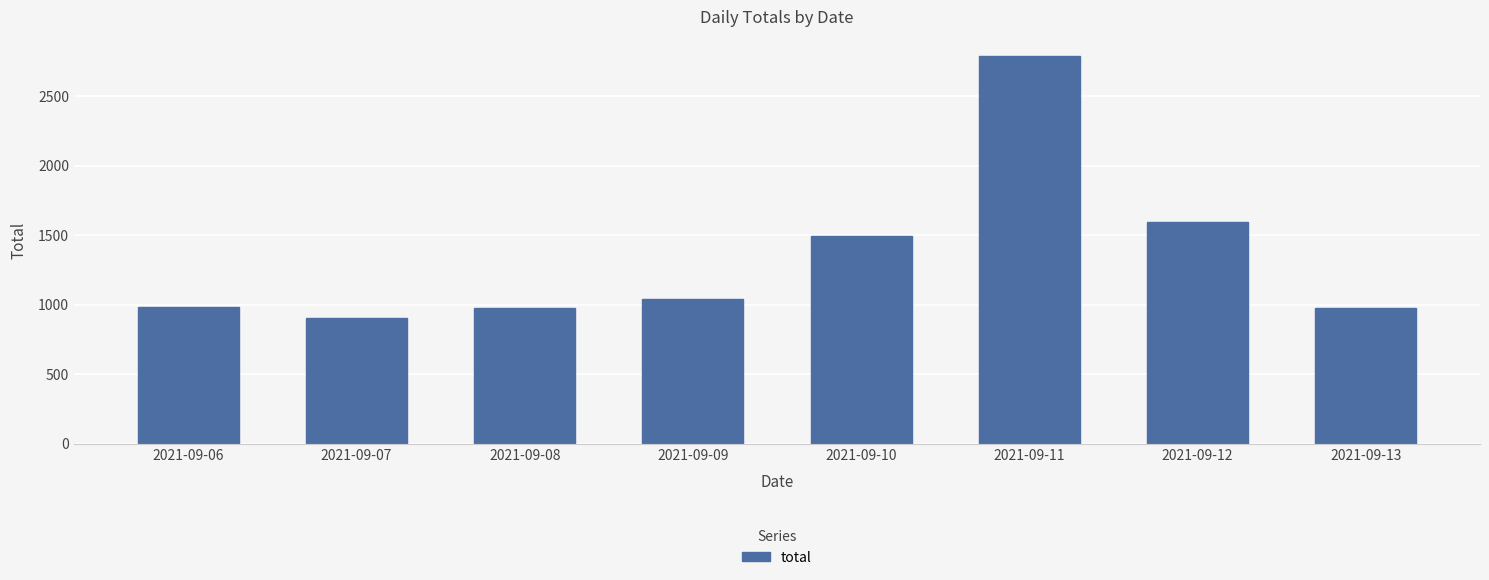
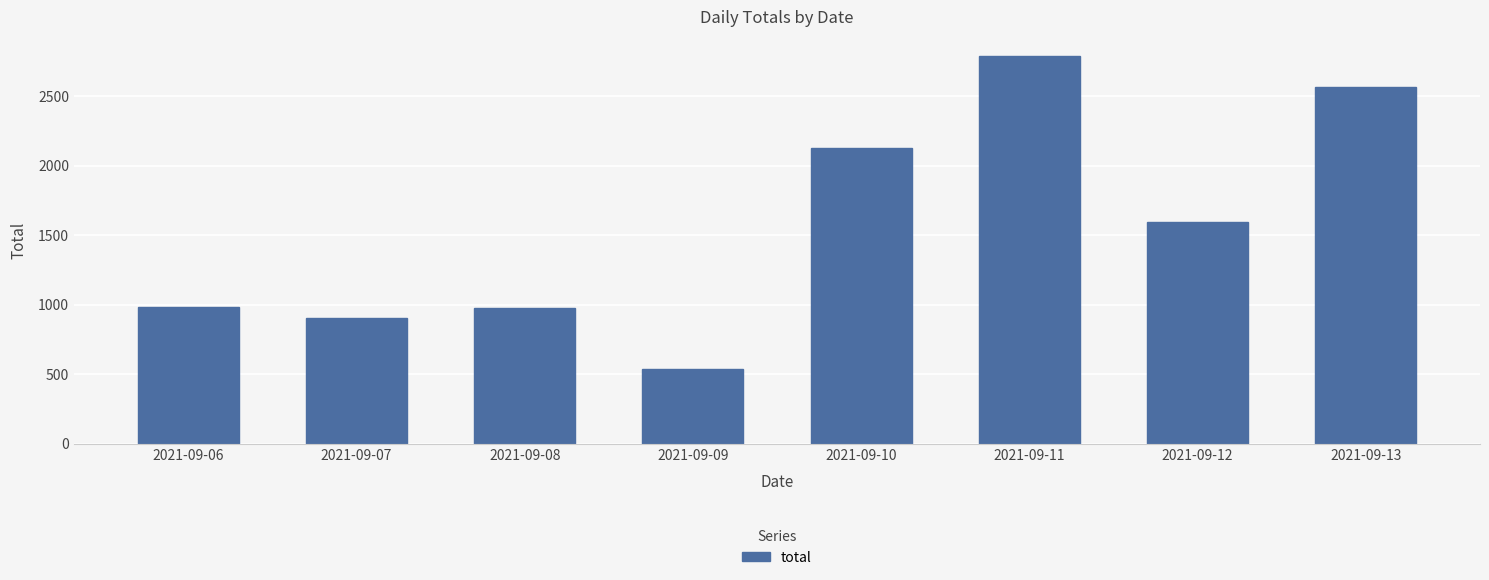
  {
    "2021-09-06": 990,
    "2021-09-07": 910,
    "2021-09-08": 970,
-   "2021-09-09": 1040,
-   "2021-09-10": 1490,
+   "2021-09-09": 540,
+   "2021-09-10": 2120,
    "2021-09-11": 2790,
    "2021-09-12": 1600,
-   "2021-09-13": 980
+   "2021-09-13": 2570
  }
